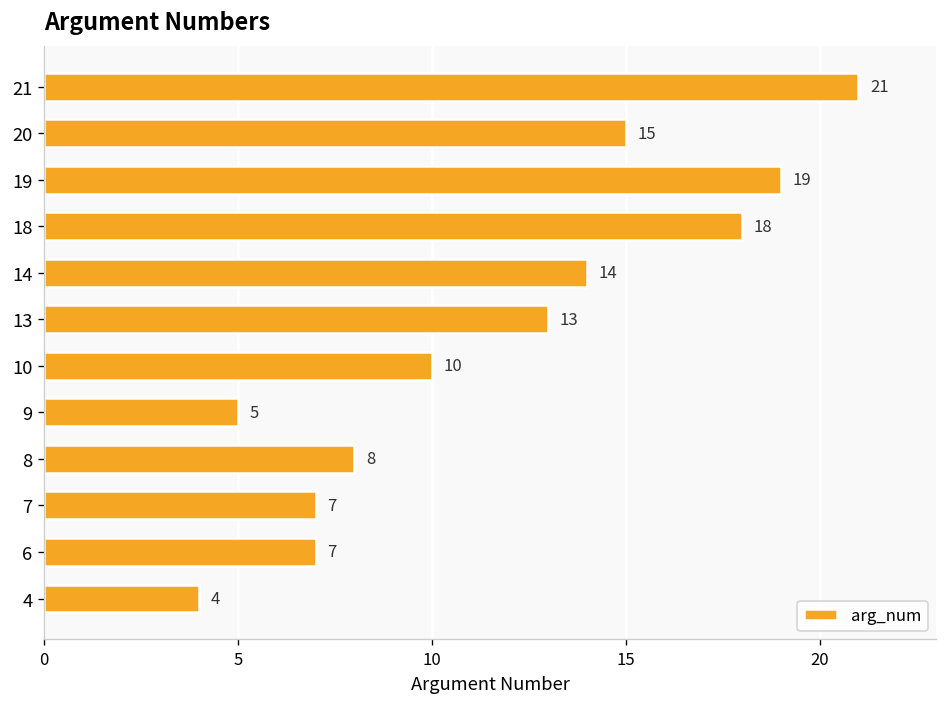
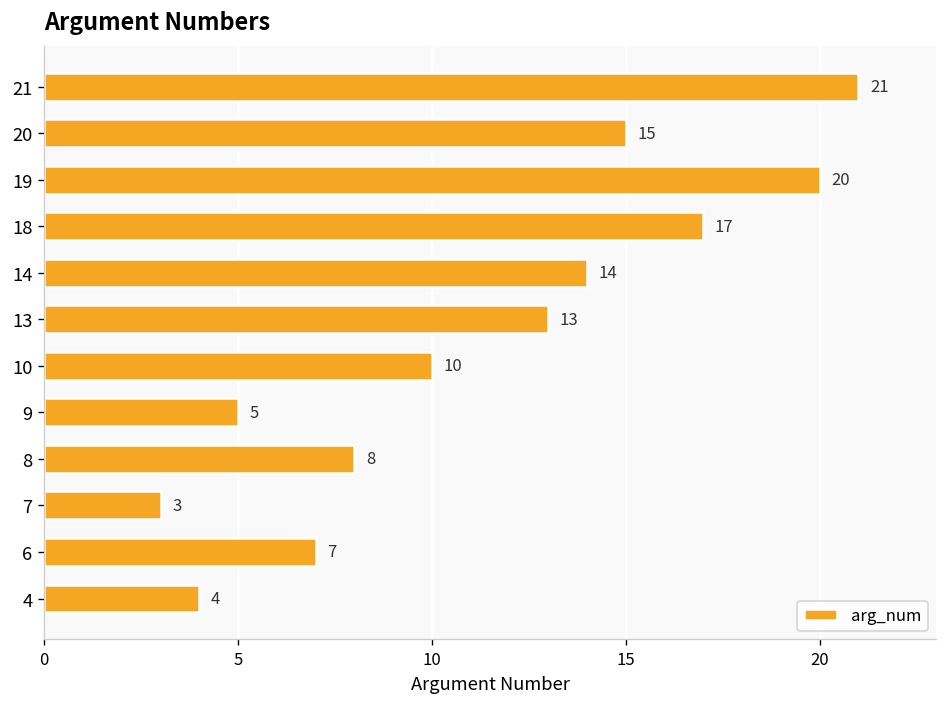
  {
    "21": 21,
    "20": 15,
-   "19": 19,
-   "18": 18,
+   "19": 20,
+   "18": 17,
    "14": 14,
    "13": 13,
    "10": 10,
    "9": 5,
    "8": 8,
-   "7": 7,
+   "7": 3,
    "6": 7,
    "4": 4
  }
